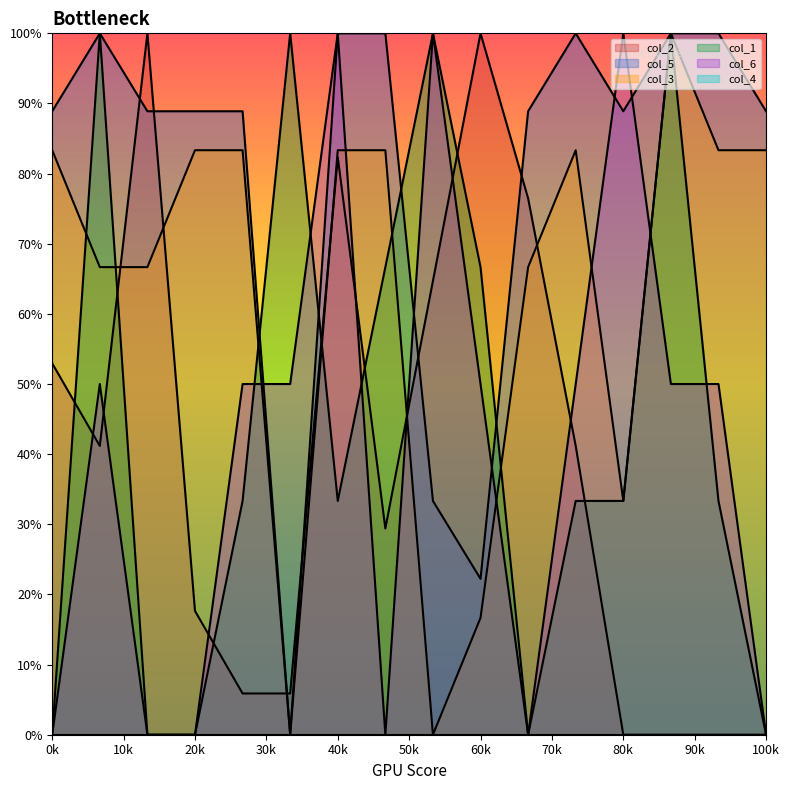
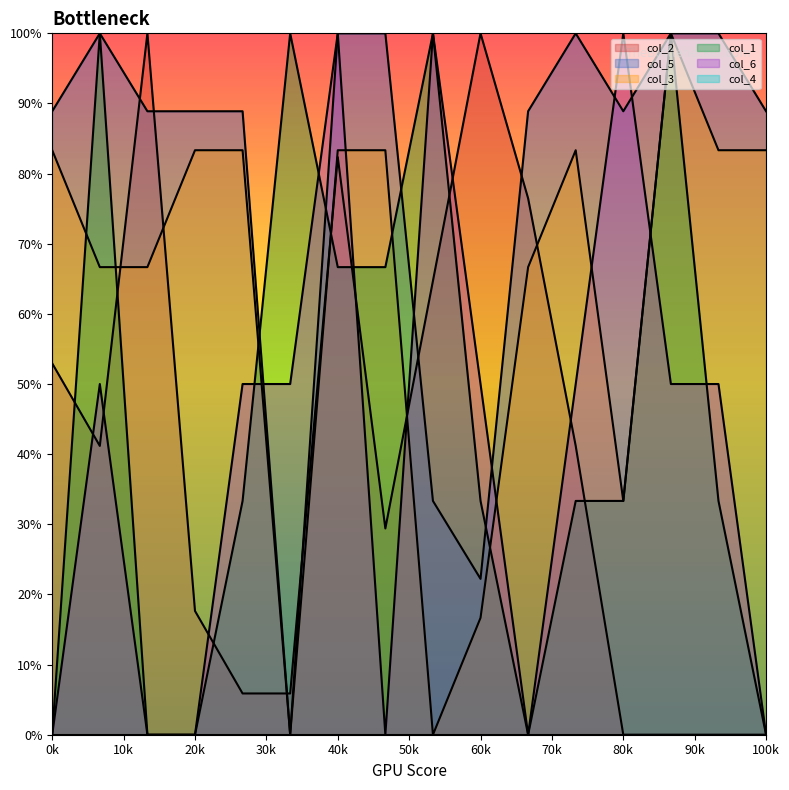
  {
    "col_2": {
      "0k": "53%",
      "20k": "18%",
      "40k": "82%",
      "60k": "100%"
    },
    "col_3": {
      "0k": "83%",
      "20k": "83%",
      "40k": "83%",
      "60k": "17%",
      "100k": "83%"
    },
    "col_1": {
-     "40k": "33%",
-     "60k": "67%"
+     "40k": "67%",
+     "60k": "33%"
    },
    "col_6": {
      "60k": "50%",
      "80k": "100%"
    }
  }
